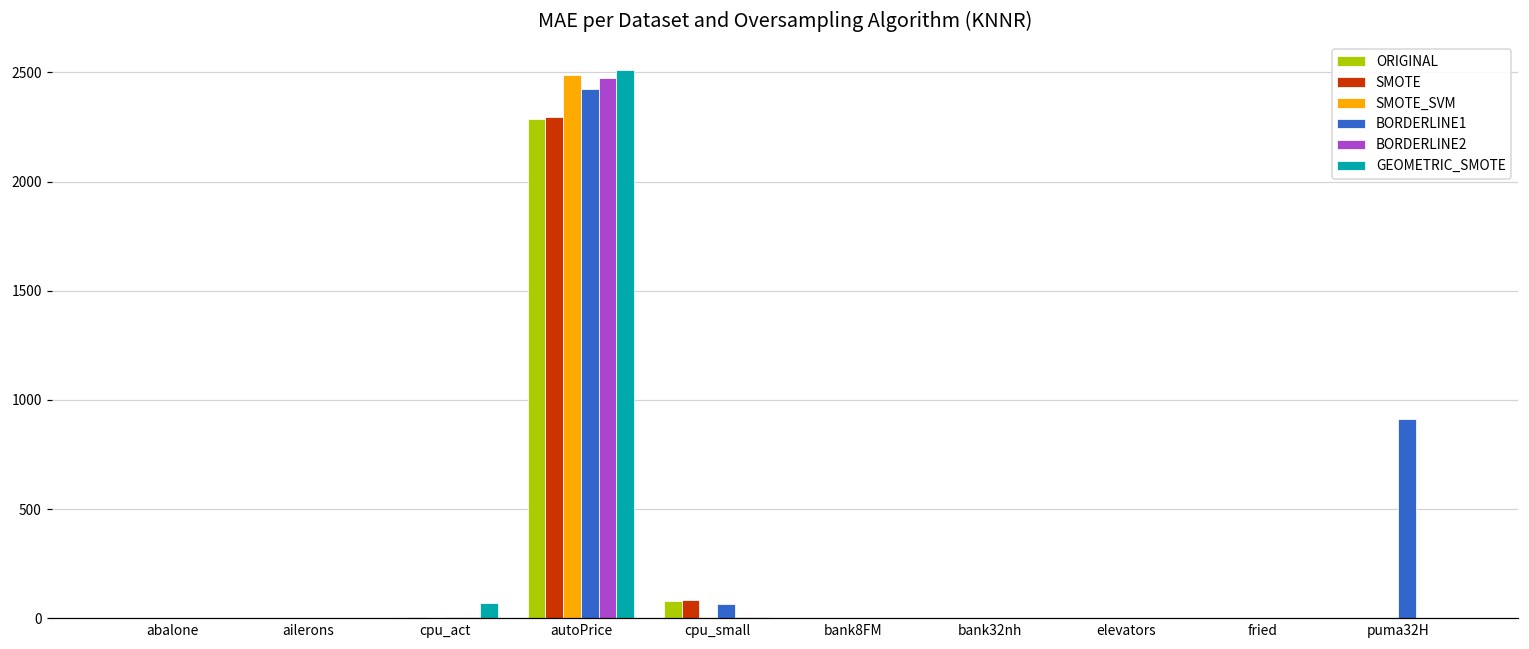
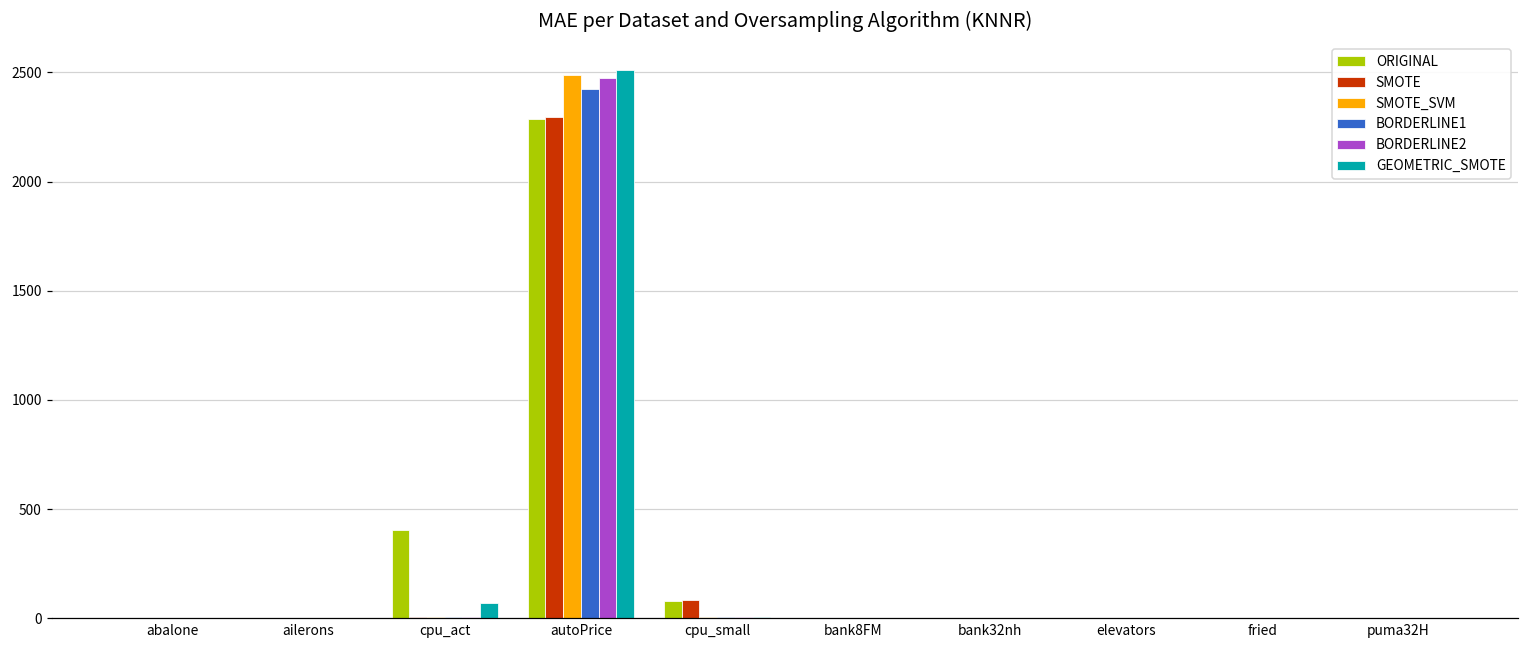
  {
    "ORIGINAL": {
-     "cpu_act": 0,
+     "cpu_act": 400,
      "autoPrice": 2290,
      "cpu_small": 80
    },
    "SMOTE": {
      "autoPrice": 2290,
      "cpu_small": 90
    },
    "SMOTE_SVM": {
      "autoPrice": 2490
    },
    "BORDERLINE1": {
      "autoPrice": 2420,
-     "cpu_small": 70,
-     "puma32H": 910
+     "cpu_small": 0,
+     "puma32H": 0
    },
    "BORDERLINE2": {
      "autoPrice": 2480
    },
    "GEOMETRIC_SMOTE": {
      "cpu_act": 70,
      "autoPrice": 2510
    }
  }
